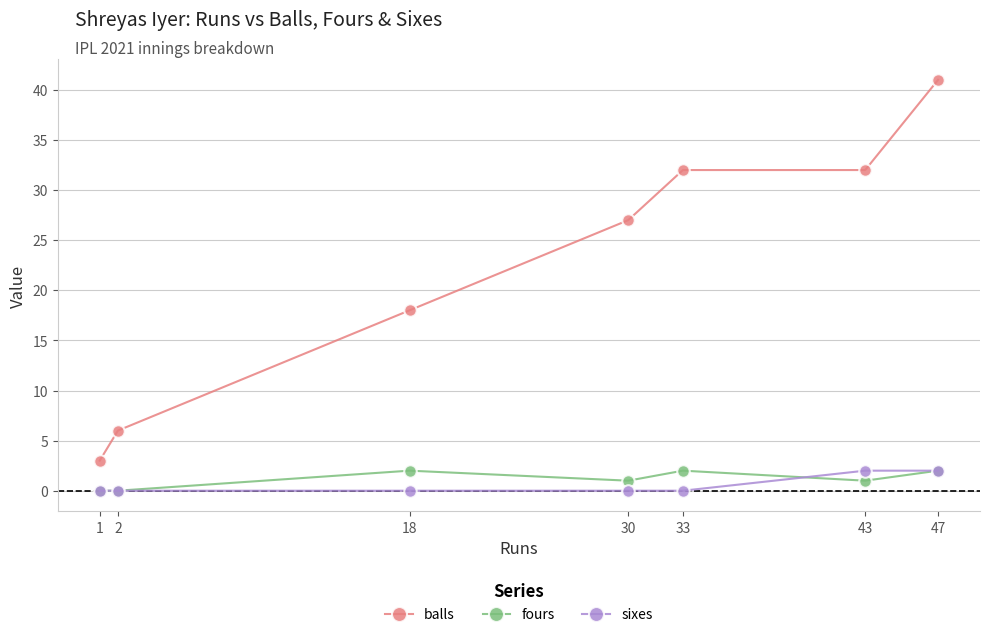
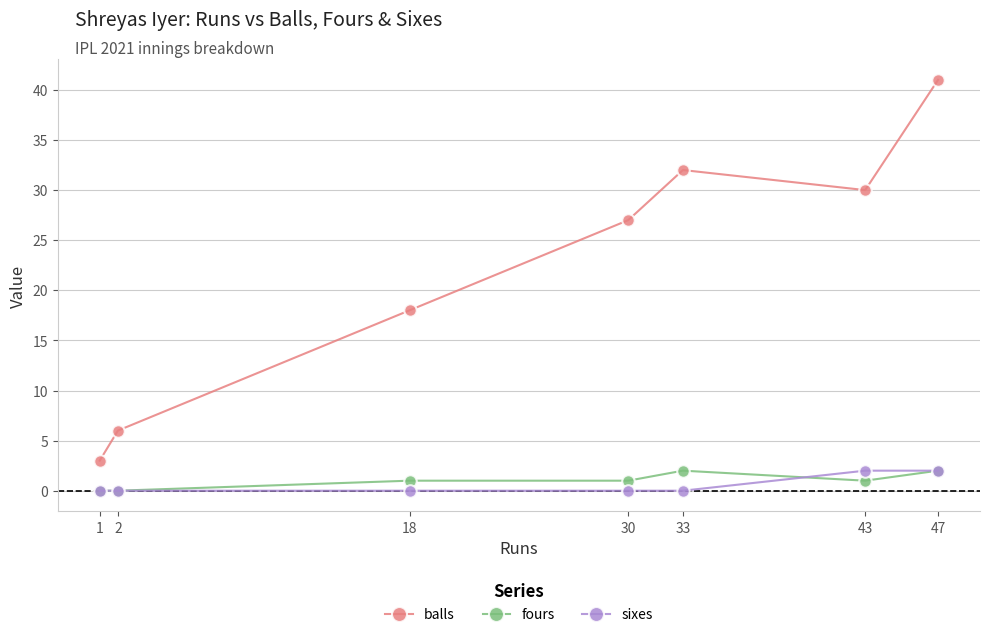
  {
    "balls": {
      "1": 3,
      "2": 6,
      "18": 18,
      "30": 27,
      "33": 32,
-     "43": 32,
+     "43": 30,
      "47": 41
    },
    "fours": {
-     "18": 2,
+     "18": 1,
      "30": 1,
      "33": 2,
      "43": 1
    },
    "sixes": {
      "18": 0,
      "30": 0,
      "33": 0,
      "43": 2
    }
  }
